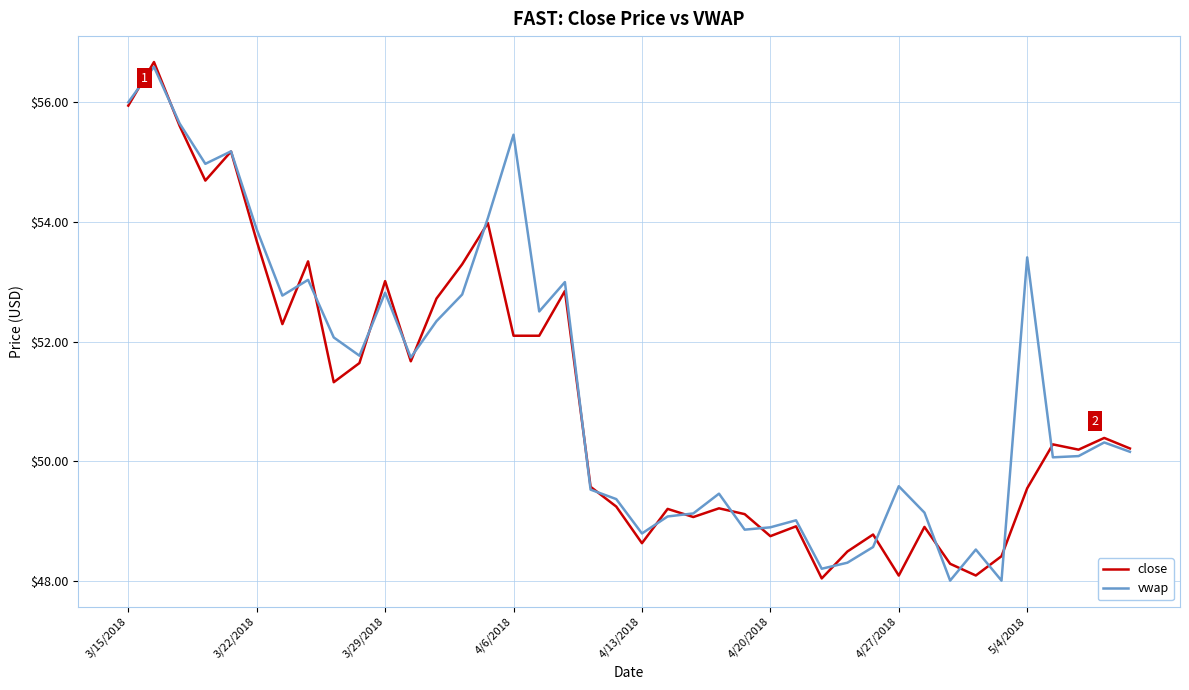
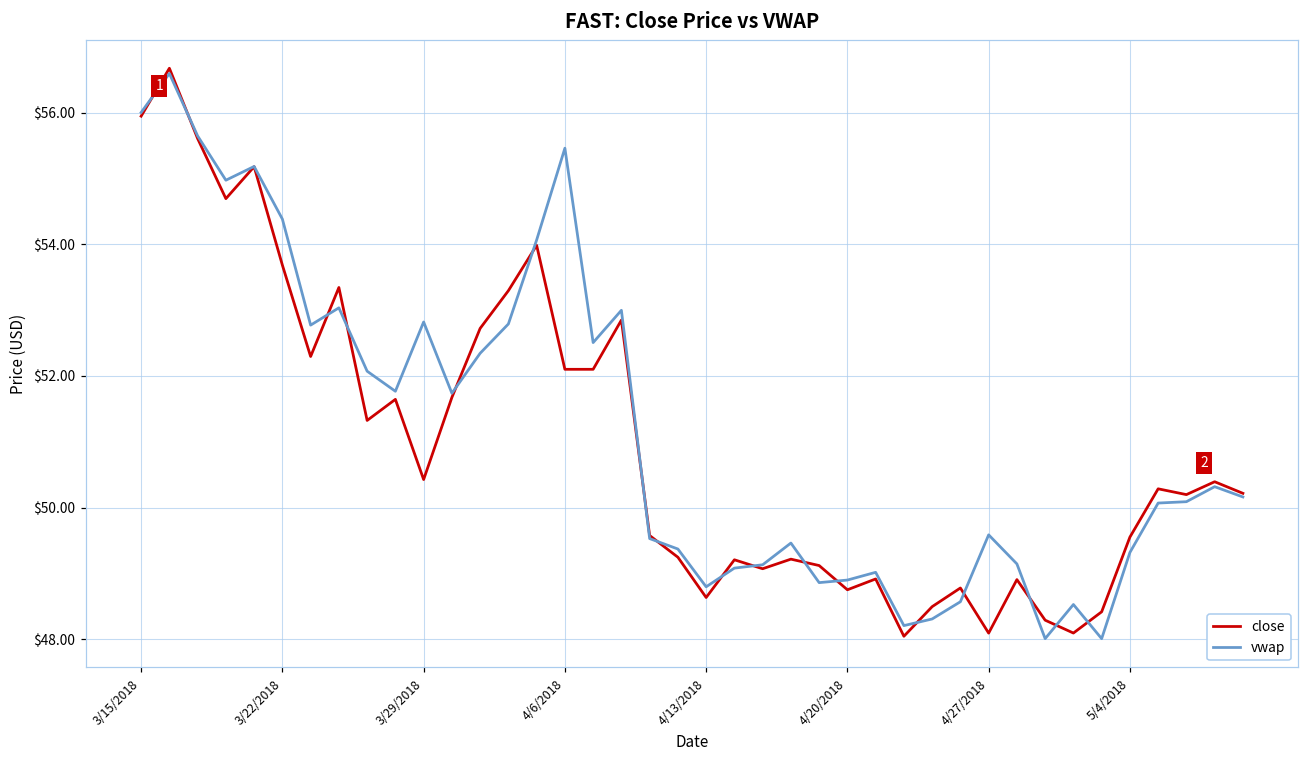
  {
    "close": {
      "3/15/2018": "$55.9",
      "3/22/2018": "$53.7",
-     "3/29/2018": "$53.0",
+     "3/29/2018": "$50.4",
      "4/6/2018": "$52.1",
      "4/13/2018": "$48.6",
      "4/20/2018": "$48.8",
      "4/27/2018": "$48.1",
      "5/4/2018": "$49.6"
    },
    "vwap": {
      "3/15/2018": "$56.0",
-     "3/22/2018": "$53.9",
+     "3/22/2018": "$54.4",
      "3/29/2018": "$52.8",
      "4/6/2018": "$55.5",
      "4/13/2018": "$48.8",
      "4/20/2018": "$48.9",
      "4/27/2018": "$49.6",
-     "5/4/2018": "$53.4"
+     "5/4/2018": "$49.3"
    }
  }
